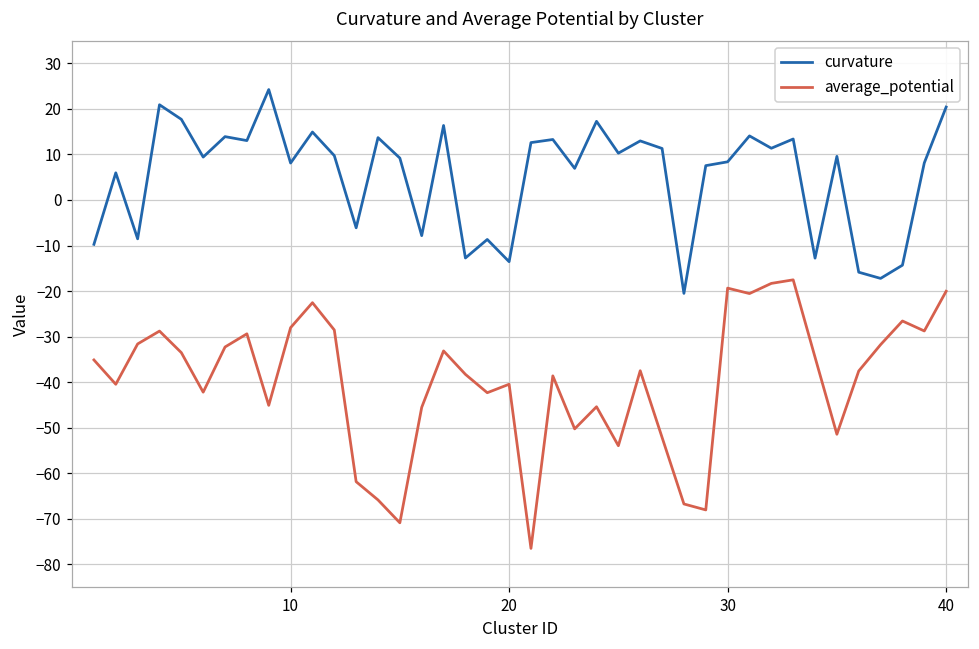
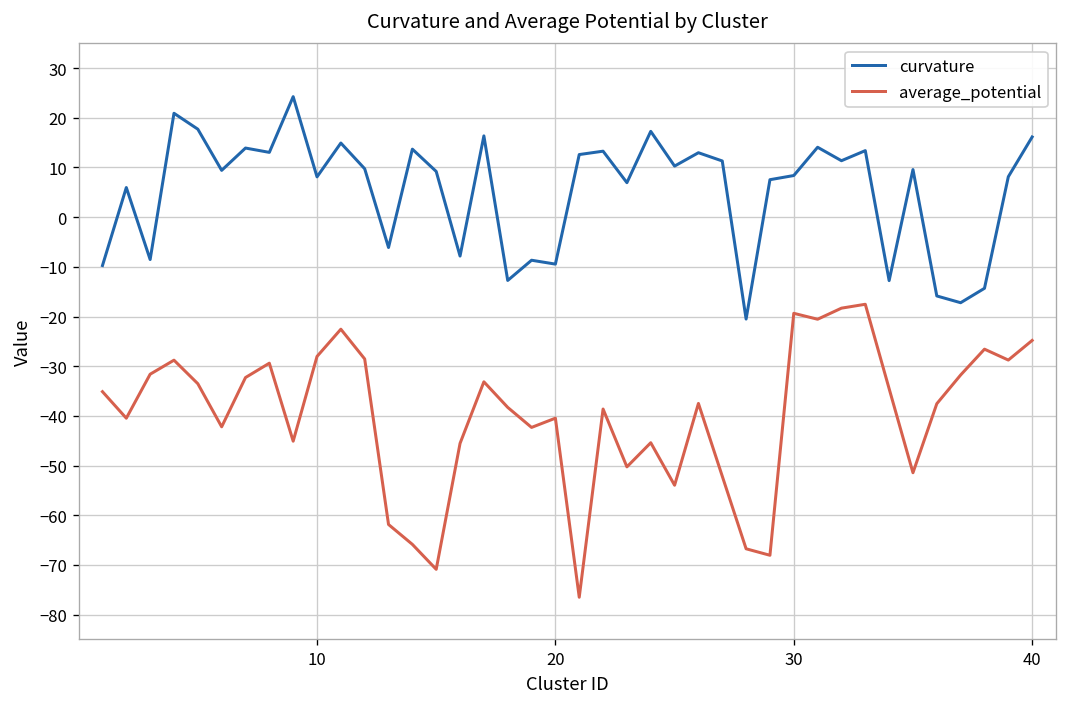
  {
    "curvature": {
      "10": 8,
-     "20": -14,
+     "20": -9,
      "30": 8,
-     "40": 20
+     "40": 16
    },
    "average_potential": {
      "10": -28,
      "20": -40,
      "30": -19,
-     "40": -20
+     "40": -25
    }
  }
